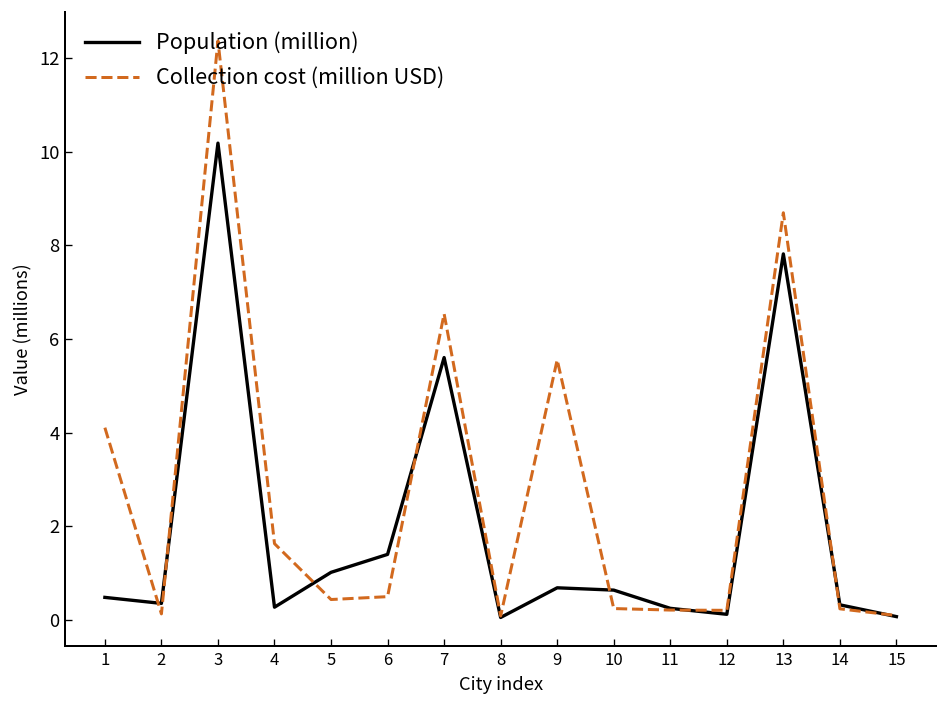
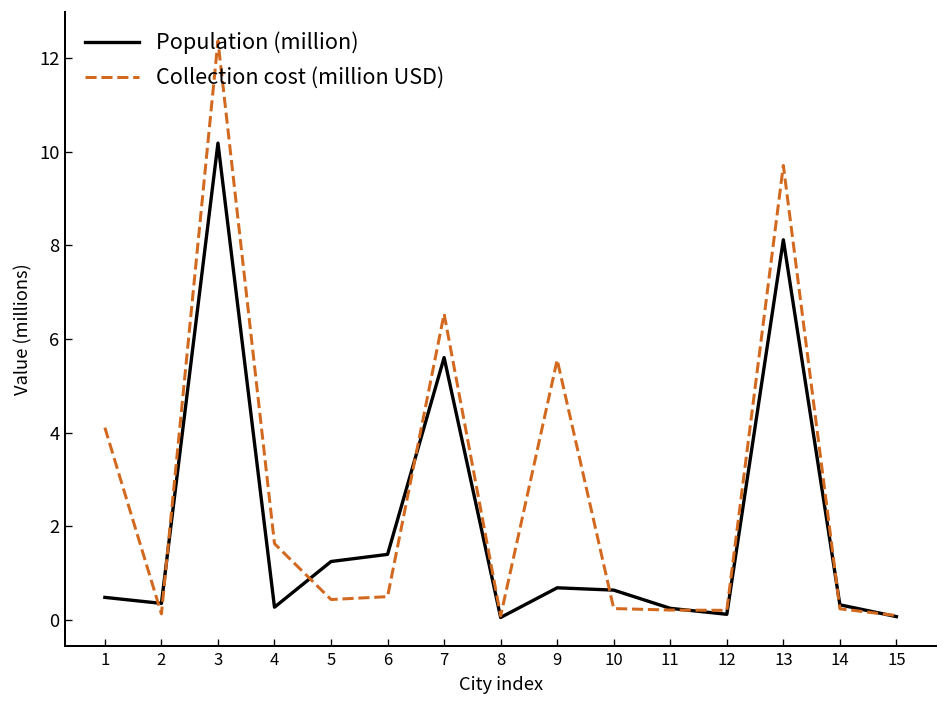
  {
    "Population (million)": {
      "1": 0.5,
      "2": 0.4,
      "3": 10.2,
      "4": 0.3,
-     "5": 1.0,
+     "5": 1.2,
      "6": 1.4,
      "7": 5.6,
      "9": 0.7,
      "10": 0.6,
      "12": 0.1,
-     "13": 7.8,
+     "13": 8.1,
      "14": 0.3
    },
    "Collection cost (million USD)": {
      "1": 4.1,
      "2": 0.1,
      "3": 12.4,
      "4": 1.6,
      "5": 0.4,
      "6": 0.5,
      "7": 6.5,
      "9": 5.6,
      "10": 0.2,
      "12": 0.2,
-     "13": 8.7,
+     "13": 9.7,
      "14": 0.2
    }
  }
